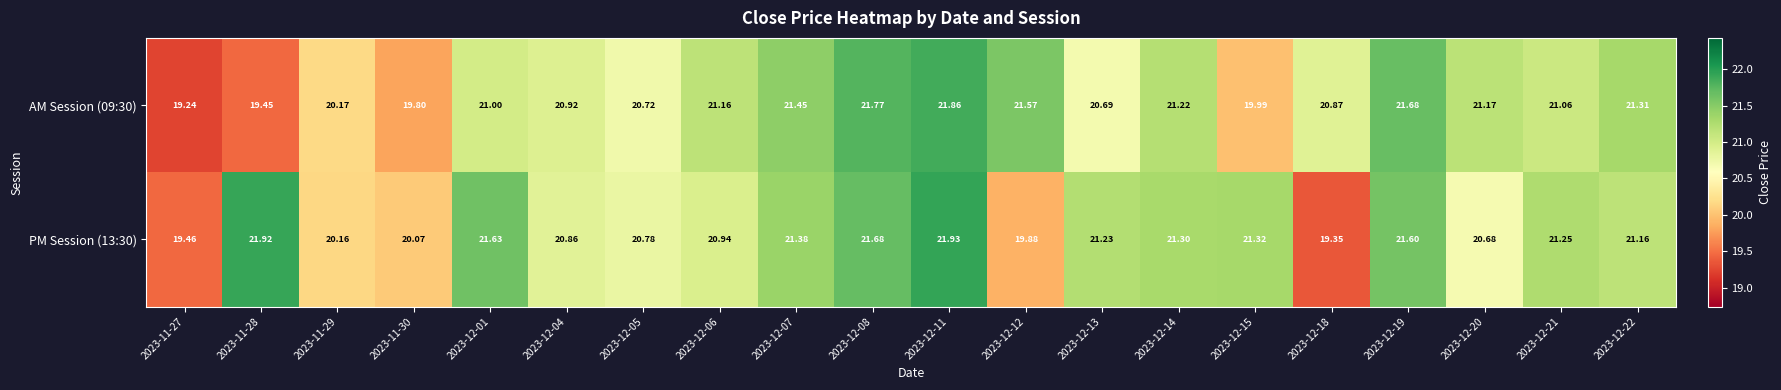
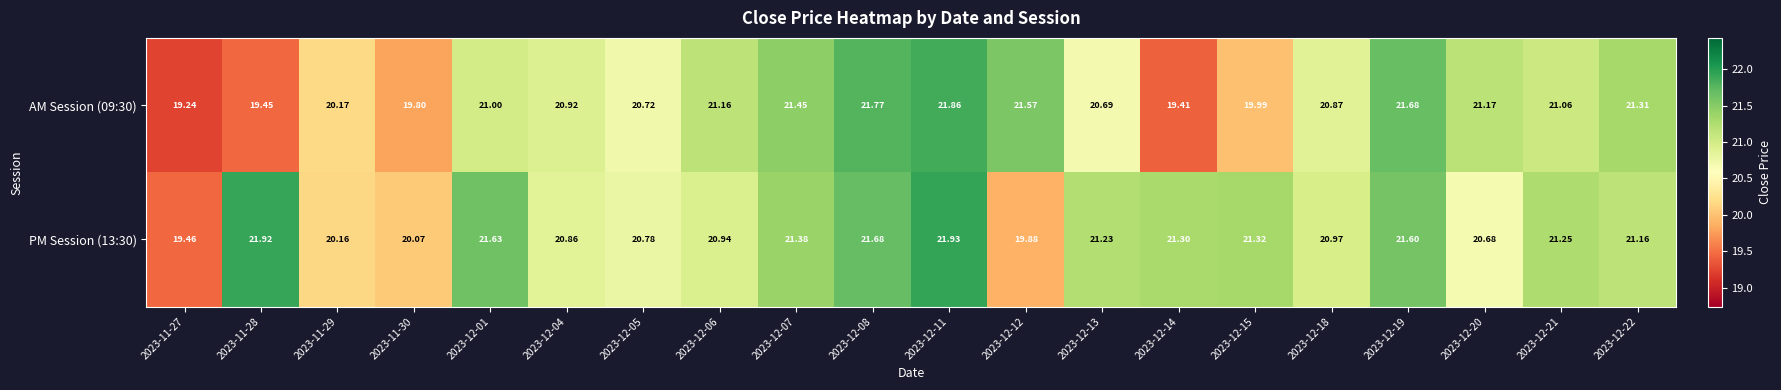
  {
    "AM Session (09:30)": {
      "2023-11-27": 19.24,
      "2023-11-28": 19.45,
      "2023-11-29": 20.17,
      "2023-11-30": 19.80,
      "2023-12-01": 21.00,
      "2023-12-04": 20.92,
      "2023-12-05": 20.72,
      "2023-12-06": 21.16,
      "2023-12-07": 21.45,
      "2023-12-08": 21.77,
      "2023-12-11": 21.86,
      "2023-12-12": 21.57,
      "2023-12-13": 20.69,
-     "2023-12-14": 21.22,
+     "2023-12-14": 19.41,
      "2023-12-15": 19.99,
      "2023-12-18": 20.87,
      "2023-12-19": 21.68,
      "2023-12-20": 21.17,
      "2023-12-21": 21.06,
      "2023-12-22": 21.31
    },
    "PM Session (13:30)": {
      "2023-11-27": 19.46,
      "2023-11-28": 21.92,
      "2023-11-29": 20.16,
      "2023-11-30": 20.07,
      "2023-12-01": 21.63,
      "2023-12-04": 20.86,
      "2023-12-05": 20.78,
      "2023-12-06": 20.94,
      "2023-12-07": 21.38,
      "2023-12-08": 21.68,
      "2023-12-11": 21.93,
      "2023-12-12": 19.88,
      "2023-12-13": 21.23,
      "2023-12-14": 21.30,
      "2023-12-15": 21.32,
-     "2023-12-18": 19.35,
+     "2023-12-18": 20.97,
      "2023-12-19": 21.60,
      "2023-12-20": 20.68,
      "2023-12-21": 21.25,
      "2023-12-22": 21.16
    }
  }
